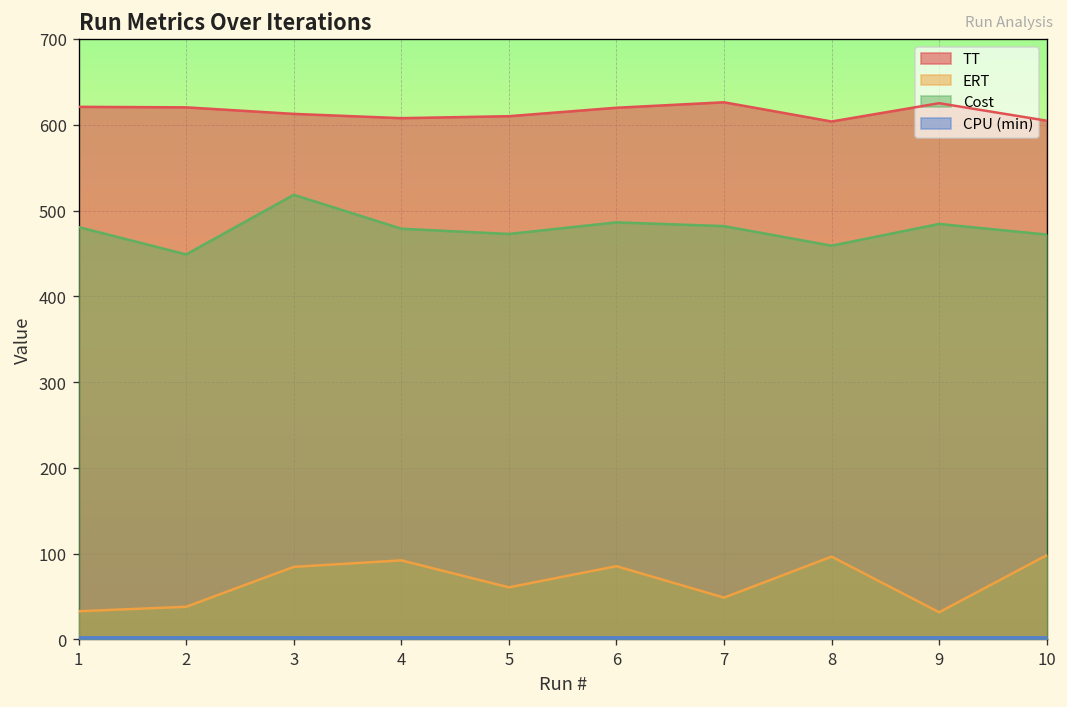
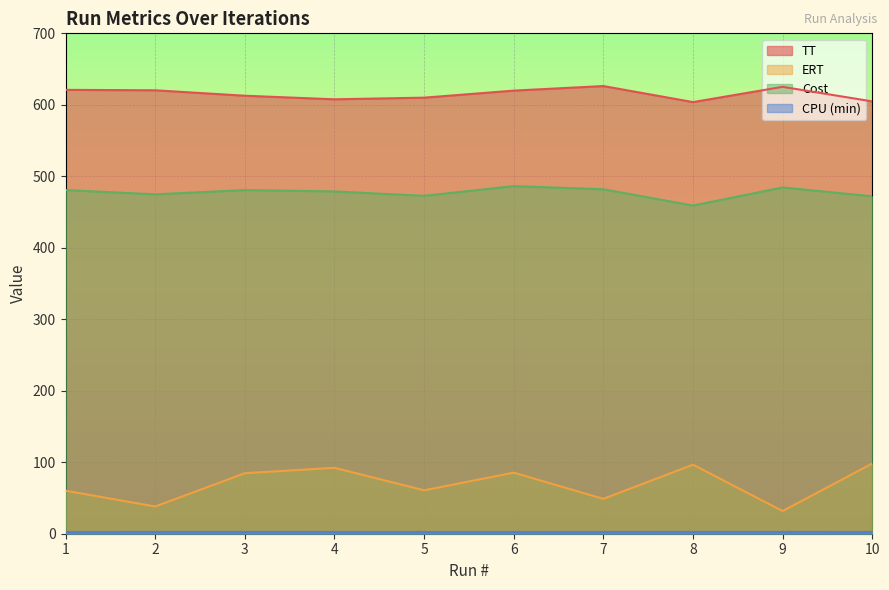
  {
    "TT": {
      "1": 620,
      "2": 620,
      "3": 610,
      "4": 610,
      "5": 610,
      "6": 620,
      "7": 630,
      "8": 600,
      "10": 600
    },
    "ERT": {
-     "1": 30,
+     "1": 60,
      "2": 40,
      "3": 80,
      "4": 90,
      "5": 60,
      "6": 90,
      "7": 50,
      "8": 100,
      "9": 30,
      "10": 100
    },
    "Cost": {
      "1": 480,
-     "2": 450,
-     "3": 520,
+     "2": 470,
+     "3": 480,
      "4": 480,
      "5": 470,
      "6": 490,
      "7": 480,
      "8": 460,
      "9": 480,
      "10": 470
    },
    "CPU (min)": {
      "1": 0,
      "2": 0,
      "3": 0,
      "4": 0,
      "5": 0,
      "6": 0,
      "7": 0,
      "8": 0,
      "9": 0,
      "10": 0
    }
  }
